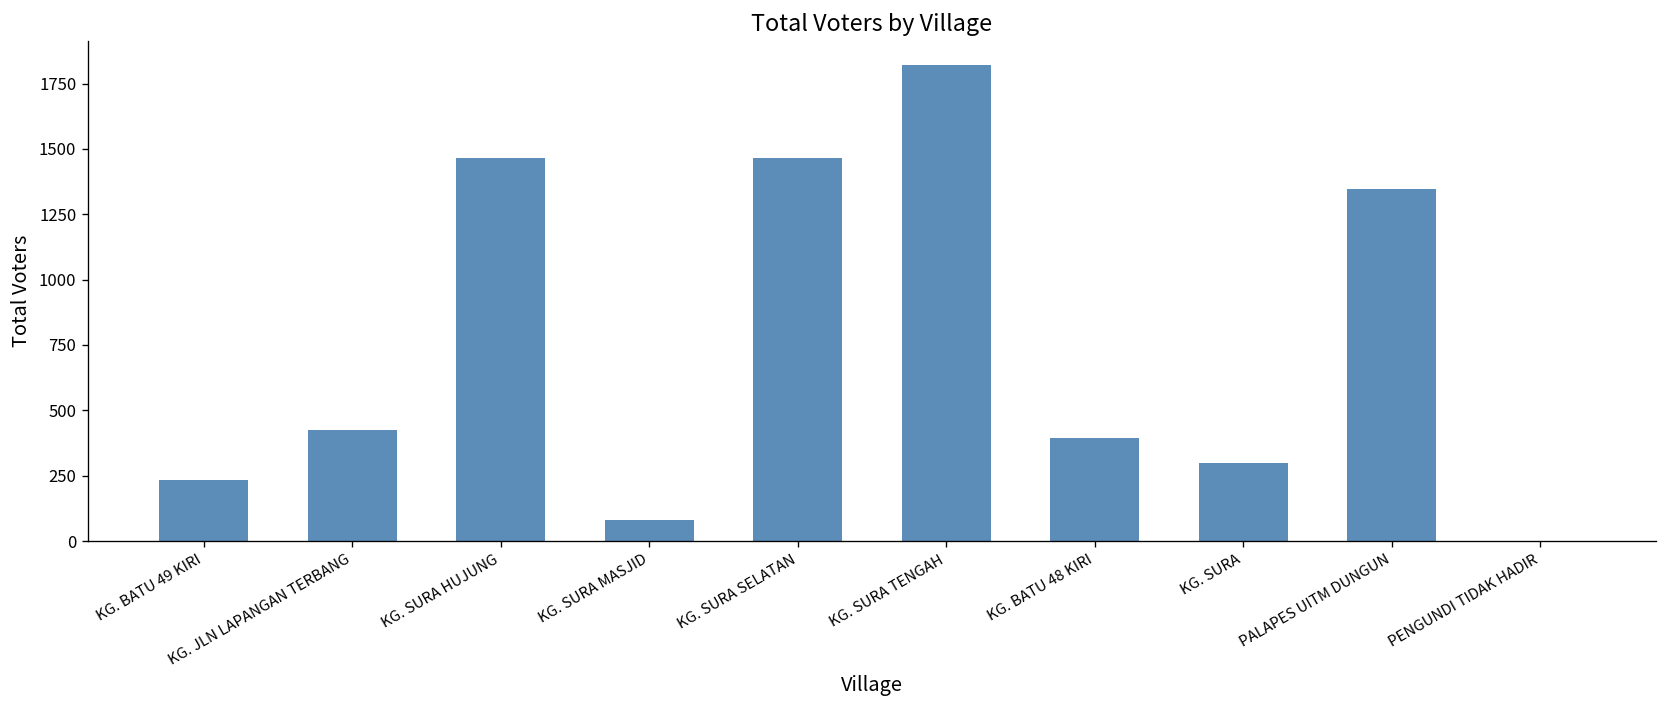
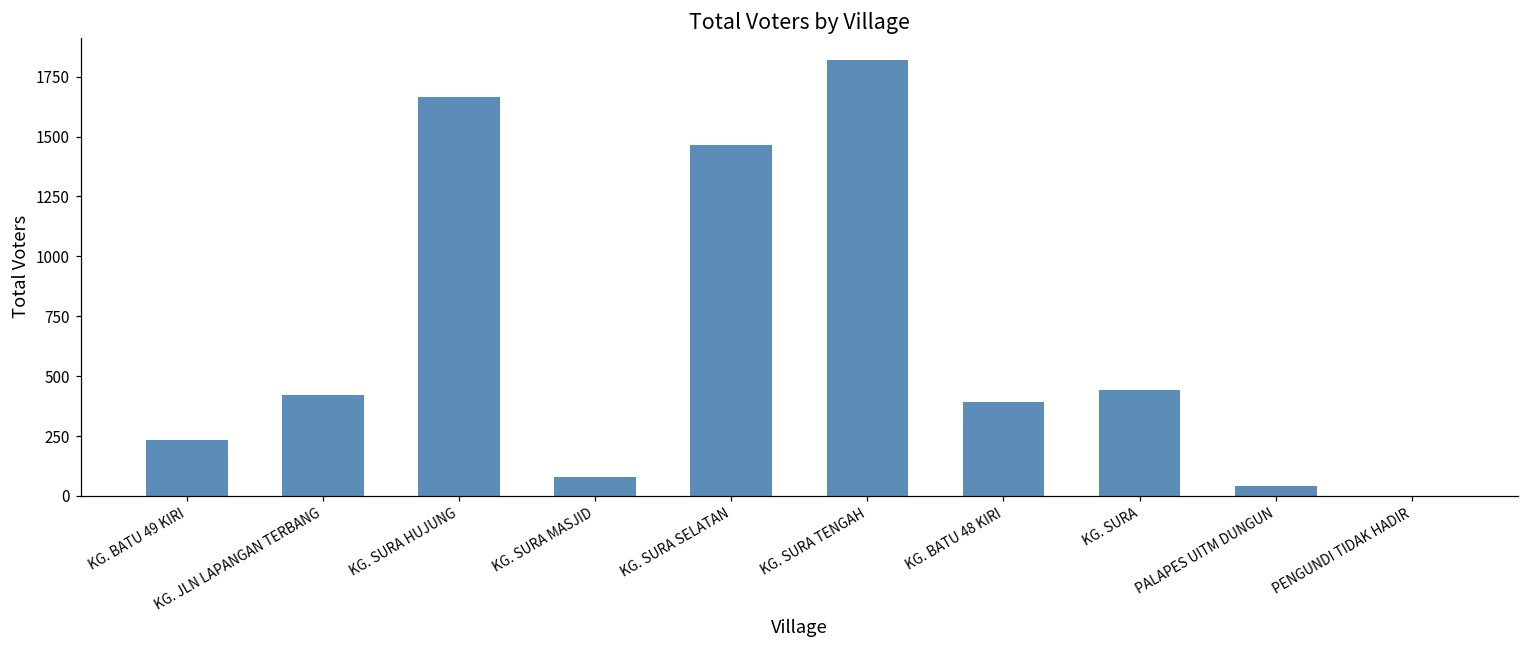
  {
    "KG. BATU 49 KIRI": 230,
    "KG. JLN LAPANGAN TERBANG": 420,
-   "KG. SURA HUJUNG": 1470,
+   "KG. SURA HUJUNG": 1660,
    "KG. SURA MASJID": 80,
    "KG. SURA SELATAN": 1470,
    "KG. SURA TENGAH": 1820,
    "KG. BATU 48 KIRI": 390,
-   "KG. SURA": 300,
-   "PALAPES UITM DUNGUN": 1350
+   "KG. SURA": 440,
+   "PALAPES UITM DUNGUN": 40
  }
